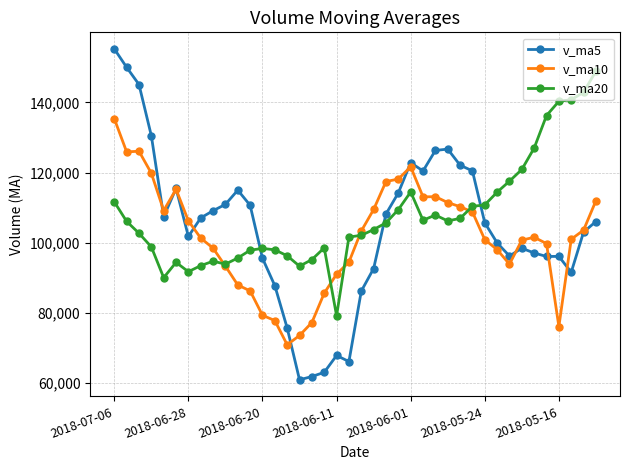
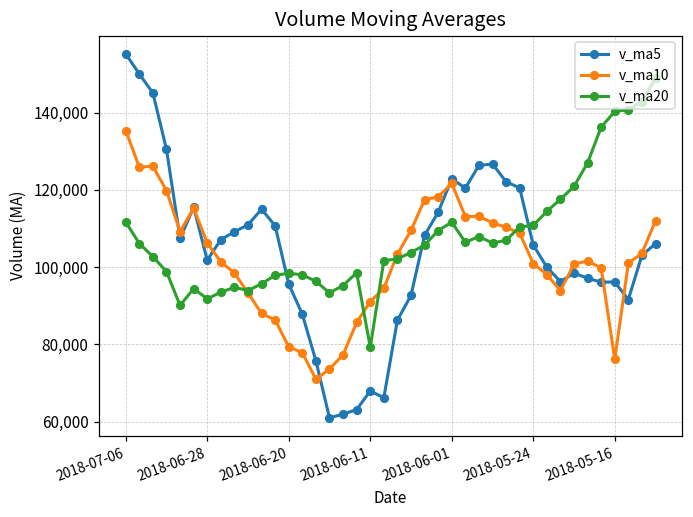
  {
    "v_ma5": {
      "2018-07-06": "155,000",
      "2018-06-28": "102,000",
      "2018-06-20": "96,000",
      "2018-06-11": "68,000",
      "2018-06-01": "123,000",
      "2018-05-24": "106,000",
      "2018-05-16": "96,000"
    },
    "v_ma10": {
      "2018-07-06": "135,000",
      "2018-06-28": "106,000",
      "2018-06-20": "79,000",
      "2018-06-11": "91,000",
      "2018-06-01": "122,000",
      "2018-05-24": "101,000",
      "2018-05-16": "76,000"
    },
    "v_ma20": {
      "2018-07-06": "112,000",
      "2018-06-28": "92,000",
      "2018-06-20": "98,000",
      "2018-06-11": "79,000",
-     "2018-06-01": "114,000",
+     "2018-06-01": "112,000",
      "2018-05-24": "111,000",
      "2018-05-16": "140,000"
    }
  }
